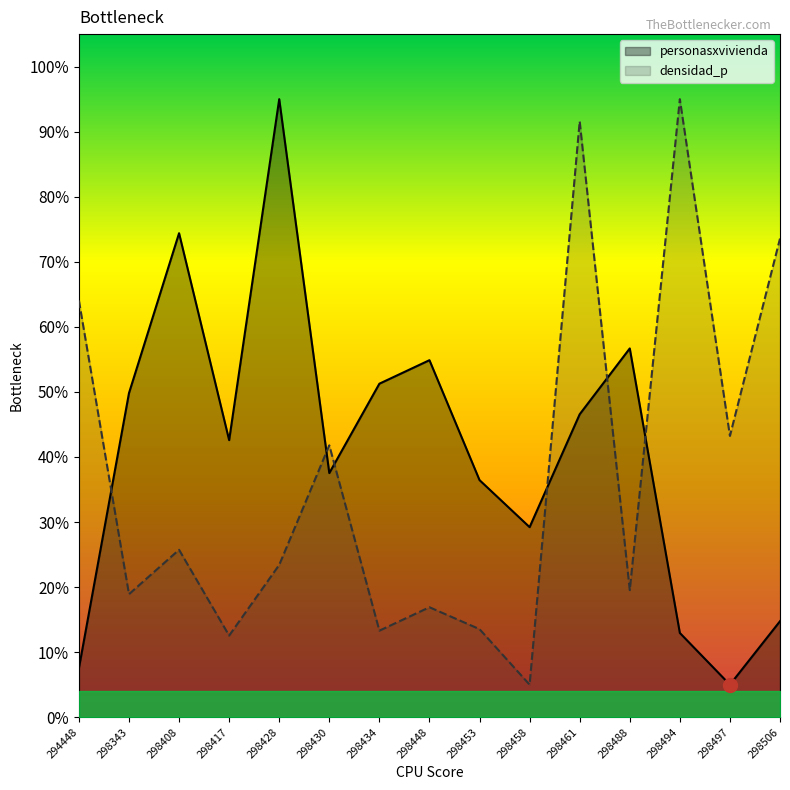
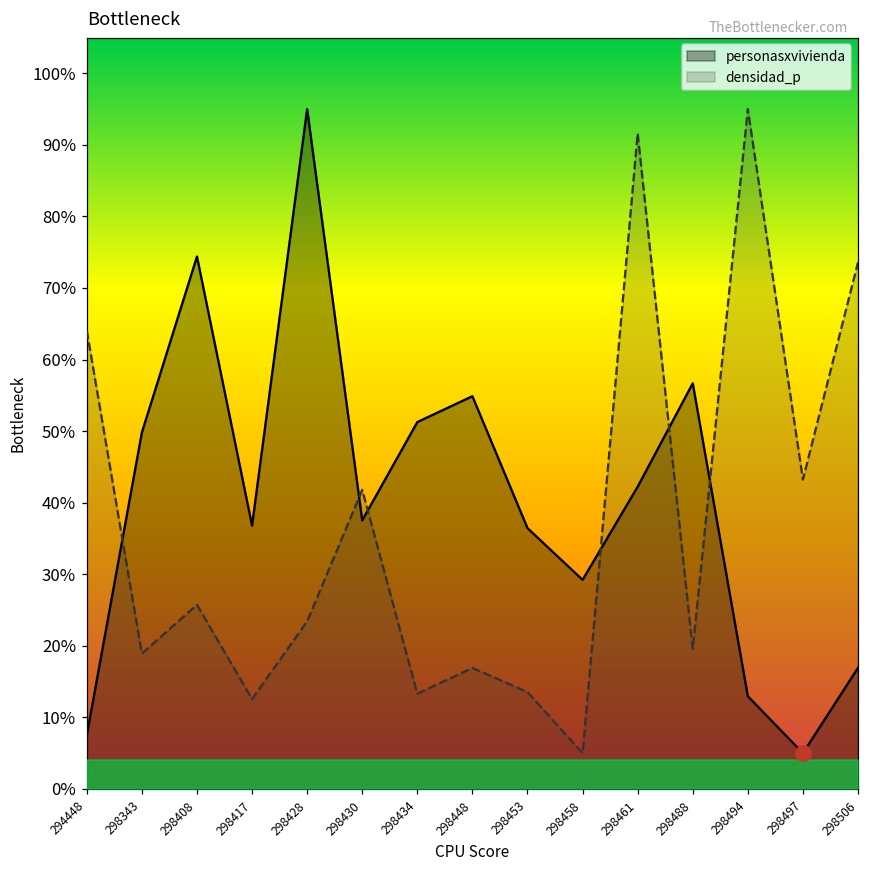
  {
    "personasxvivienda": {
      "294448": "8%",
      "298343": "50%",
      "298408": "74%",
-     "298417": "43%",
+     "298417": "37%",
      "298428": "95%",
      "298430": "38%",
      "298434": "51%",
      "298448": "55%",
      "298453": "36%",
      "298458": "29%",
-     "298461": "47%",
+     "298461": "42%",
      "298488": "57%",
      "298494": "13%",
-     "298506": "15%"
+     "298506": "17%"
    },
    "densidad_p": {
      "294448": "64%",
      "298343": "19%",
      "298408": "26%",
      "298417": "13%",
      "298428": "23%",
      "298430": "42%",
      "298434": "13%",
      "298448": "17%",
      "298453": "14%",
      "298458": "5%",
      "298461": "92%",
      "298488": "20%",
      "298494": "95%",
      "298497": "43%",
      "298506": "74%"
    }
  }
